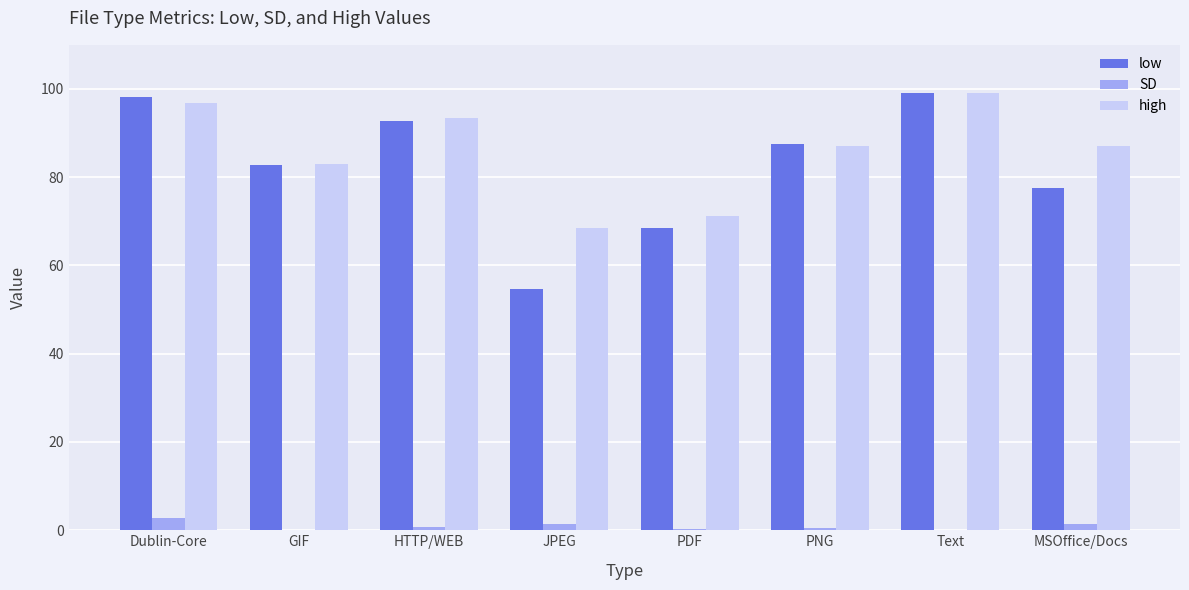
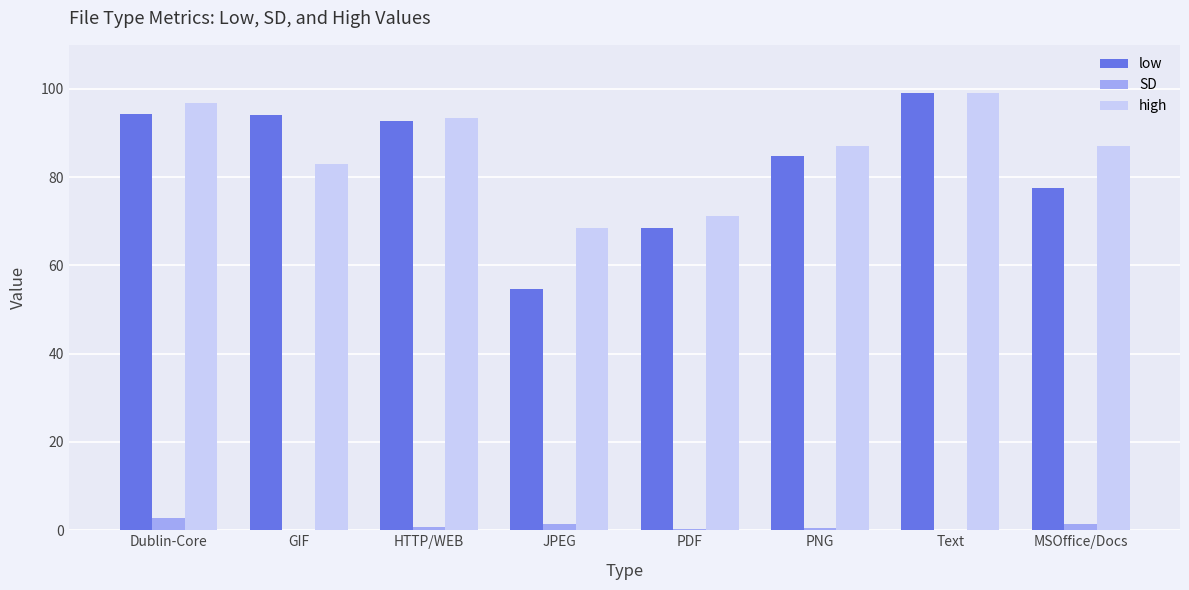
  {
    "low": {
-     "Dublin-Core": 98,
-     "GIF": 83,
+     "Dublin-Core": 94,
+     "GIF": 94,
      "HTTP/WEB": 93,
      "JPEG": 55,
      "PDF": 69,
-     "PNG": 88,
+     "PNG": 85,
      "Text": 99,
      "MSOffice/Docs": 77
    }
  }
